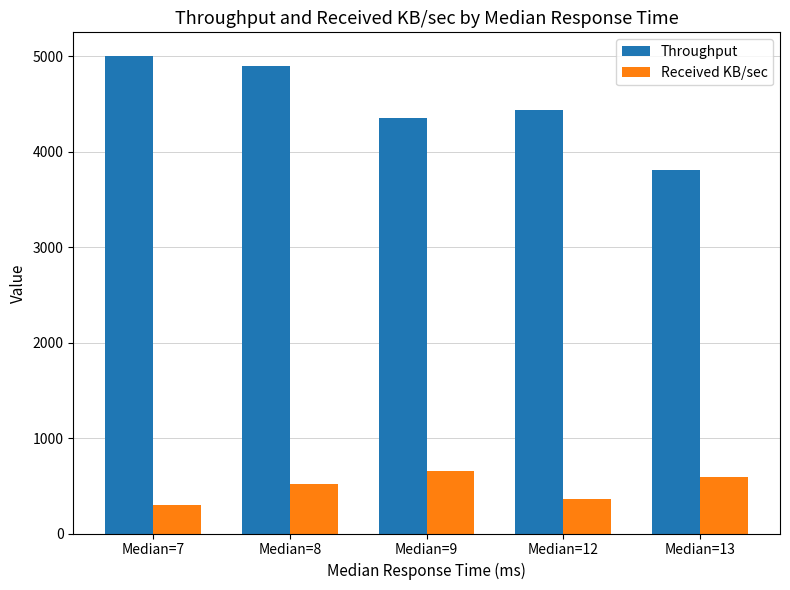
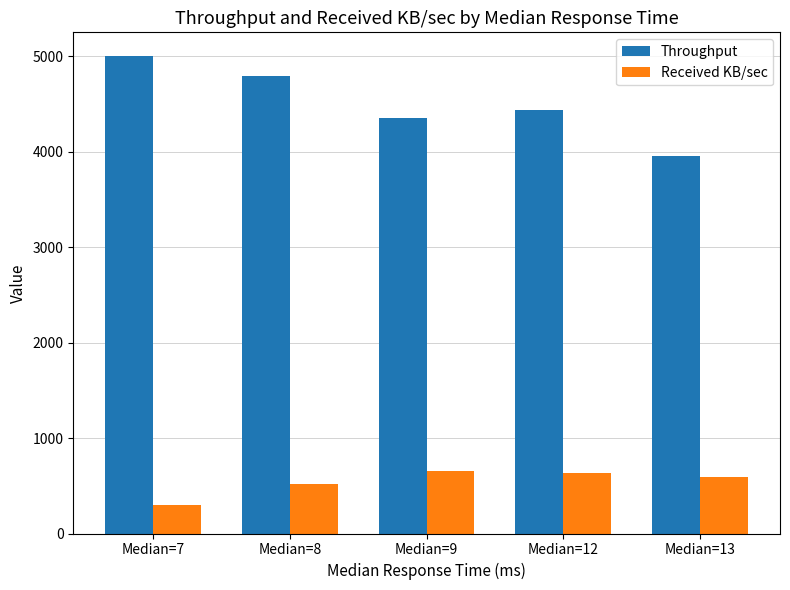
  {
    "Throughput": {
      "Median=7": 5000,
-     "Median=8": 4900,
+     "Median=8": 4800,
      "Median=9": 4400,
      "Median=12": 4400,
-     "Median=13": 3800
+     "Median=13": 4000
    },
    "Received KB/sec": {
      "Median=7": 300,
      "Median=8": 500,
      "Median=9": 700,
-     "Median=12": 400,
+     "Median=12": 600,
      "Median=13": 600
    }
  }
